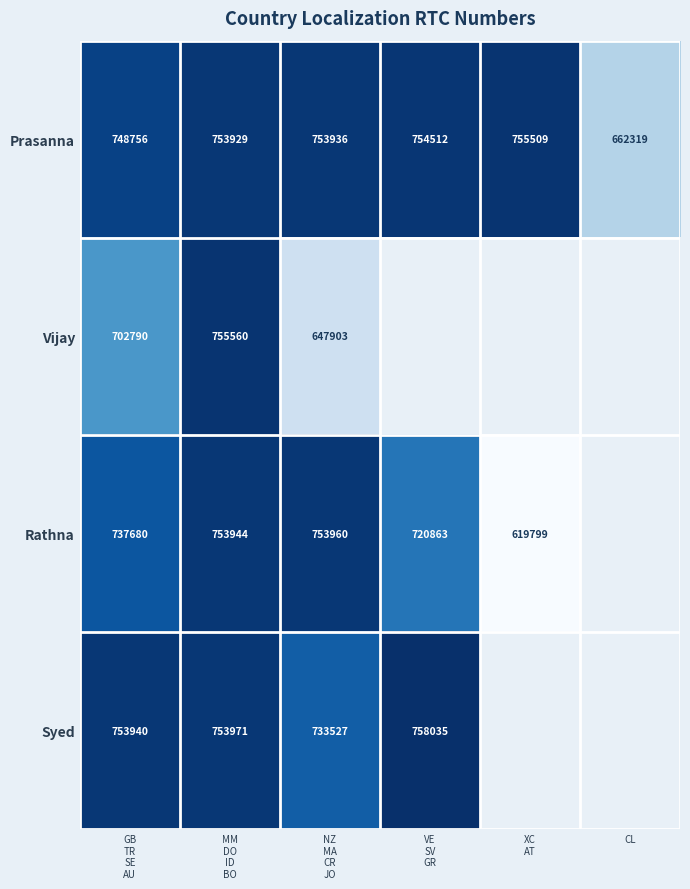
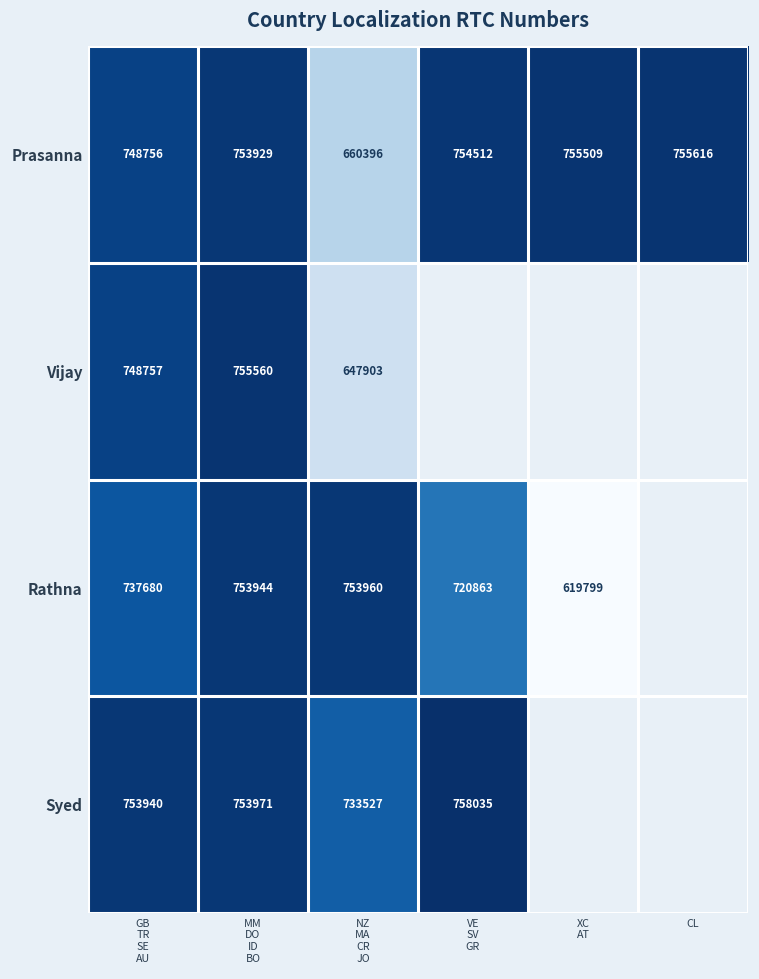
  {
    "Prasanna": {
      "GB TR SE AU": 748756,
      "MM DO ID BO": 753929,
-     "NZ MA CR JO": 753936,
+     "NZ MA CR JO": 660396,
      "VE SV GR": 754512,
      "XC AT": 755509,
-     "CL": 662319
+     "CL": 755616
    },
    "Vijay": {
-     "GB TR SE AU": 702790,
+     "GB TR SE AU": 748757,
      "MM DO ID BO": 755560,
      "NZ MA CR JO": 647903
    },
    "Rathna": {
      "GB TR SE AU": 737680,
      "MM DO ID BO": 753944,
      "NZ MA CR JO": 753960,
      "VE SV GR": 720863,
      "XC AT": 619799
    },
    "Syed": {
      "GB TR SE AU": 753940,
      "MM DO ID BO": 753971,
      "NZ MA CR JO": 733527,
      "VE SV GR": 758035
    }
  }
